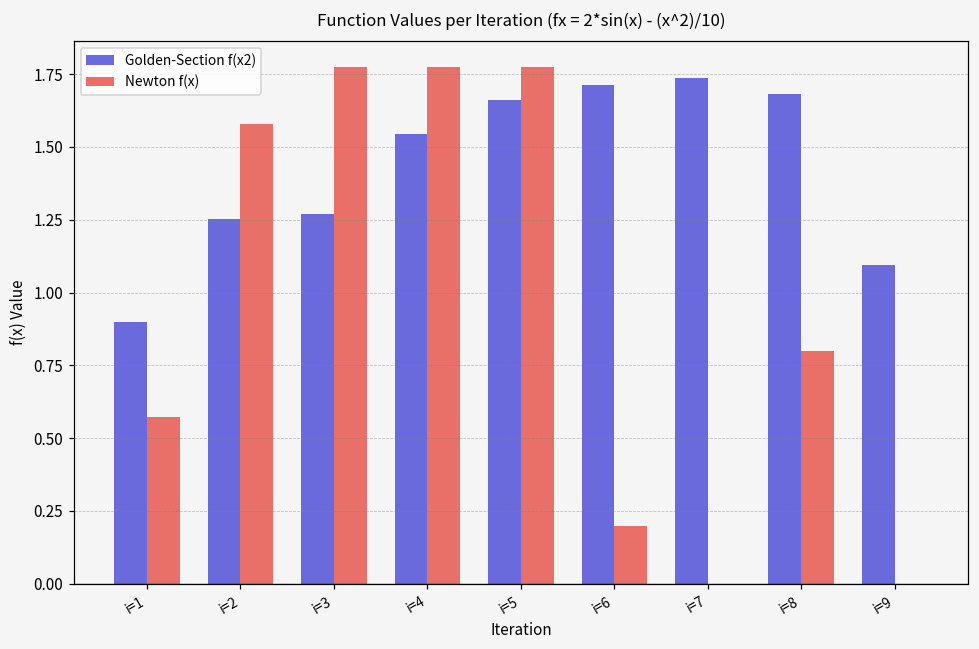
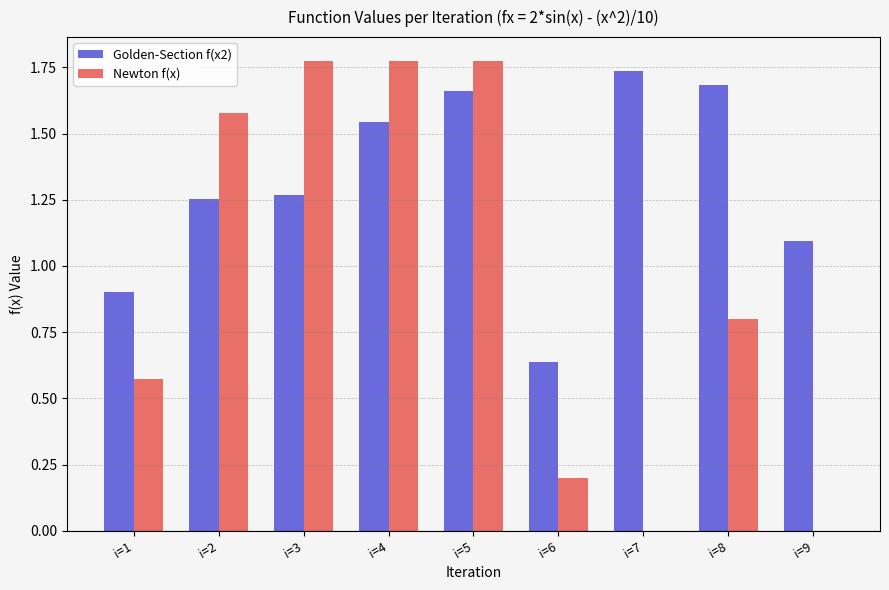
  {
    "Golden-Section f(x2)": {
      "i=1": 0.90,
      "i=2": 1.25,
      "i=3": 1.27,
      "i=4": 1.54,
      "i=5": 1.66,
-     "i=6": 1.71,
+     "i=6": 0.64,
      "i=7": 1.74,
      "i=8": 1.68,
      "i=9": 1.09
    },
    "Newton f(x)": {
      "i=1": 0.57,
      "i=2": 1.58,
      "i=3": 1.77,
      "i=4": 1.78,
      "i=5": 1.78,
      "i=6": 0.20,
      "i=7": 0.00,
      "i=8": 0.80,
      "i=9": 0.00
    }
  }
